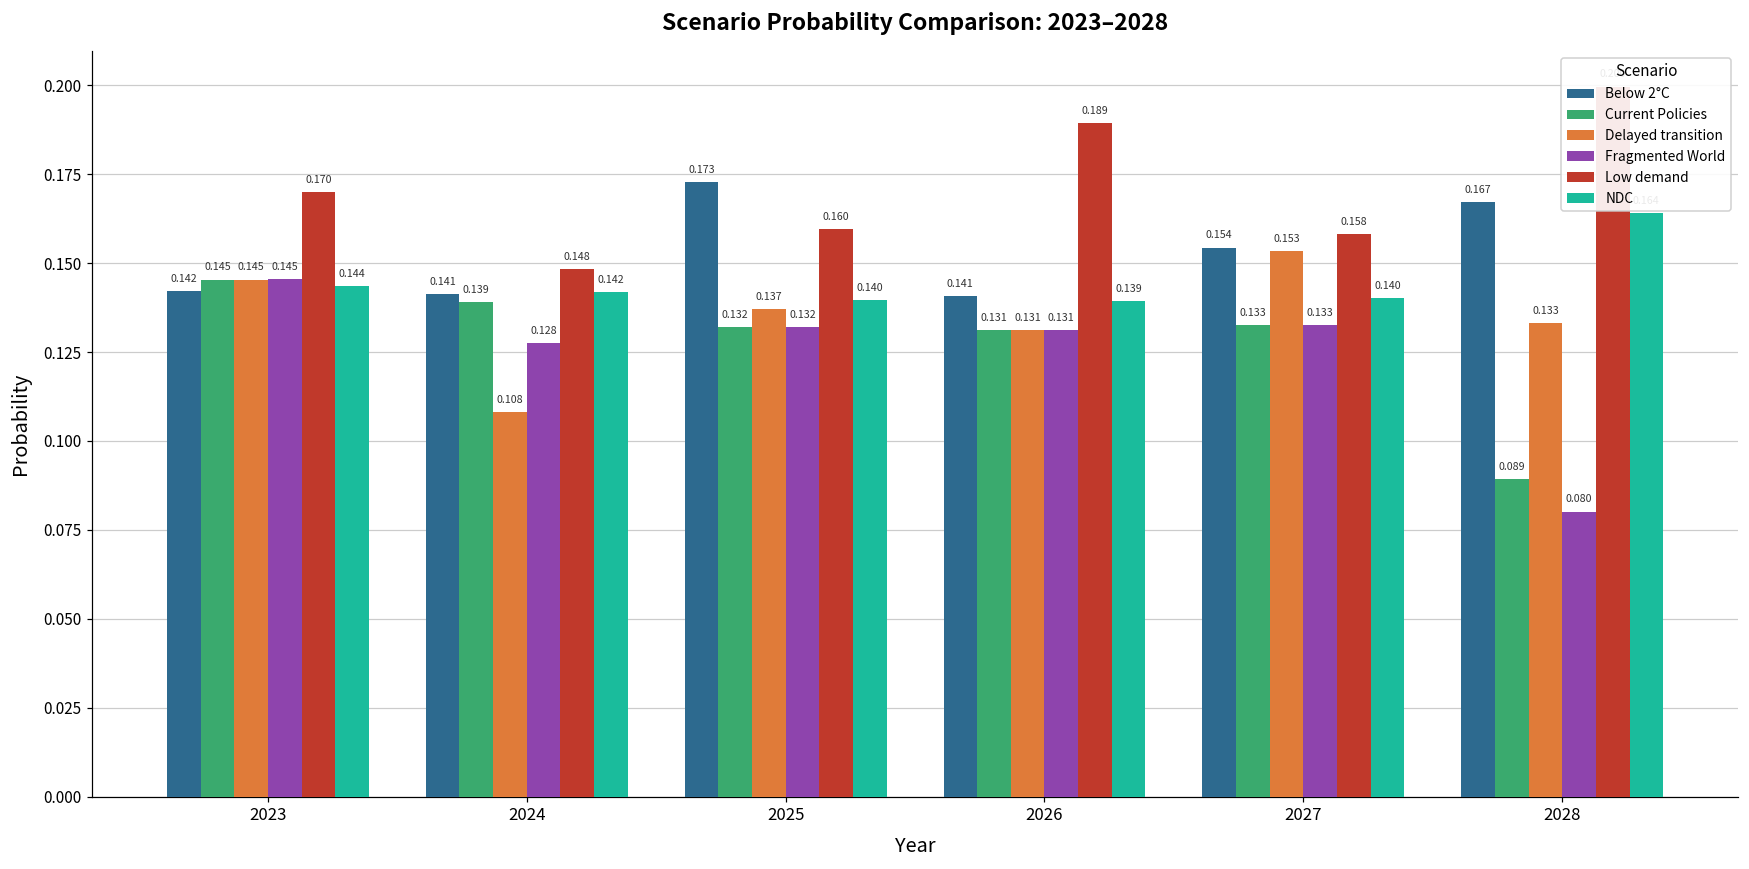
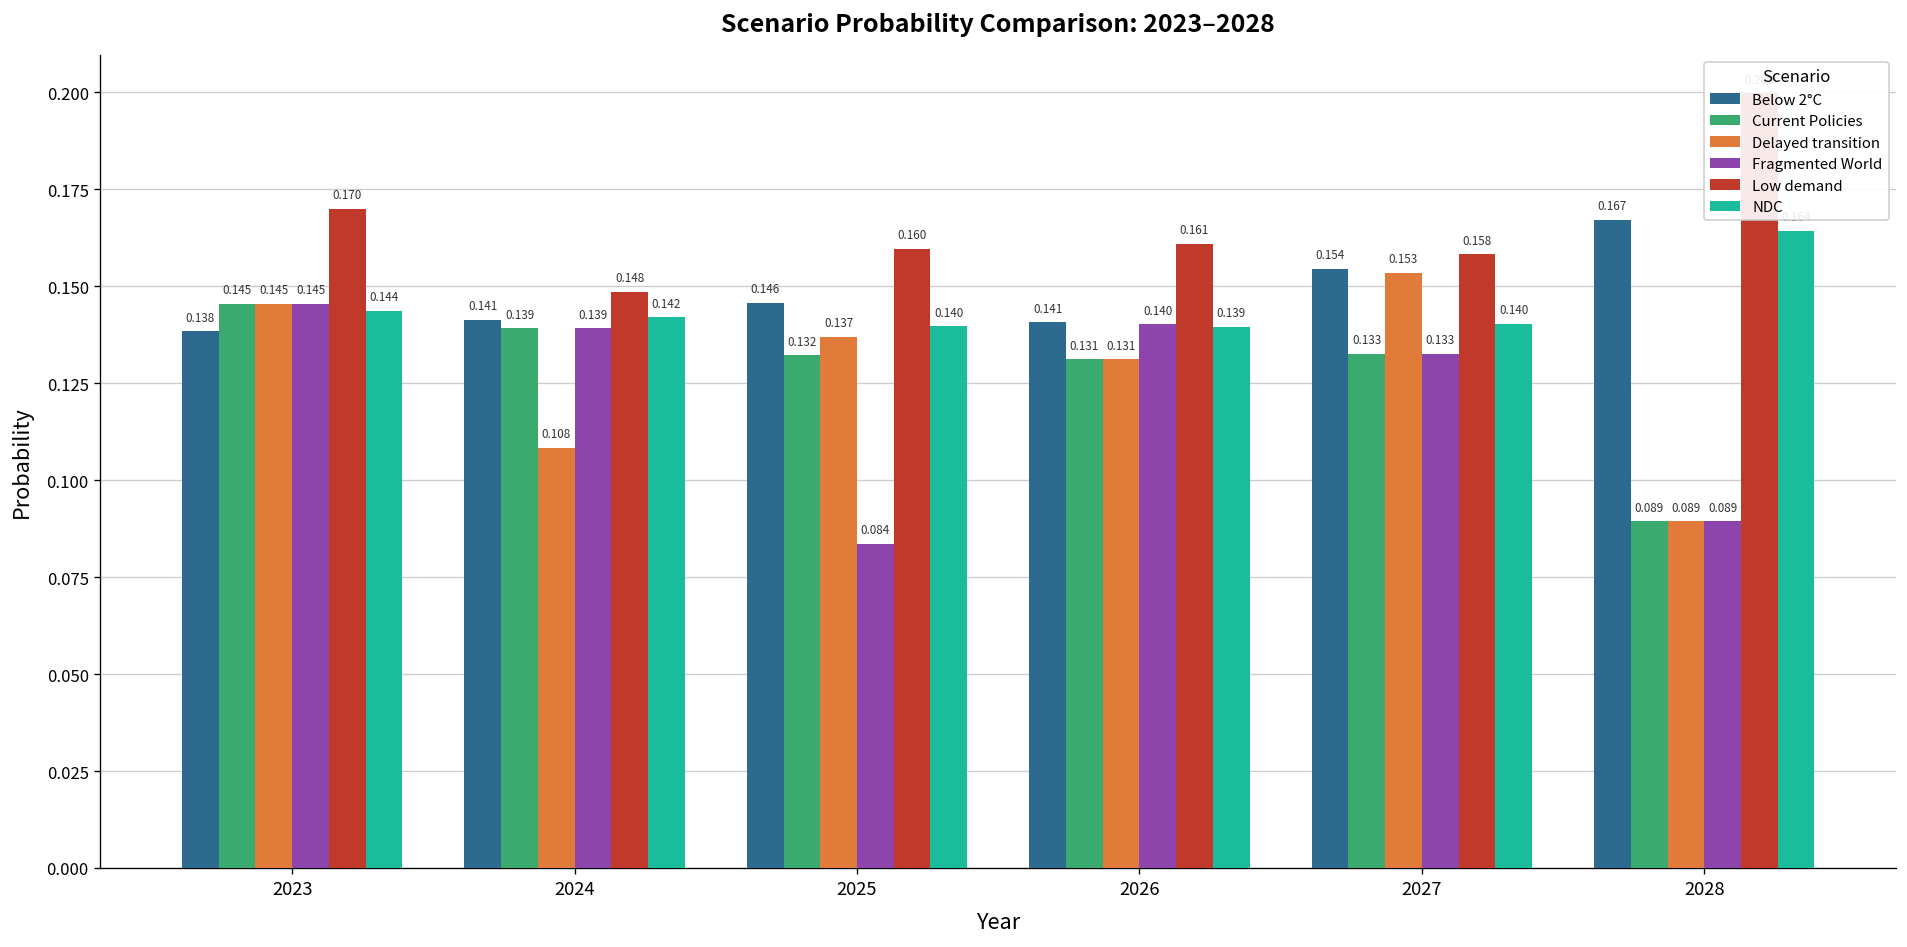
  {
    "Below 2°C": {
-     "2023": 0.142,
+     "2023": 0.138,
      "2024": 0.141,
-     "2025": 0.173,
+     "2025": 0.146,
      "2026": 0.141,
      "2027": 0.154,
      "2028": 0.167
    },
    "Delayed transition": {
      "2023": 0.145,
      "2024": 0.108,
      "2025": 0.137,
      "2026": 0.131,
      "2027": 0.153,
-     "2028": 0.133
+     "2028": 0.089
    },
    "Fragmented World": {
      "2023": 0.145,
-     "2024": 0.128,
-     "2025": 0.132,
-     "2026": 0.131,
+     "2024": 0.139,
+     "2025": 0.084,
+     "2026": 0.140,
      "2027": 0.133,
-     "2028": 0.080
+     "2028": 0.089
    },
    "Low demand": {
      "2023": 0.170,
      "2024": 0.148,
      "2025": 0.160,
-     "2026": 0.189,
+     "2026": 0.161,
      "2027": 0.158
    }
  }
